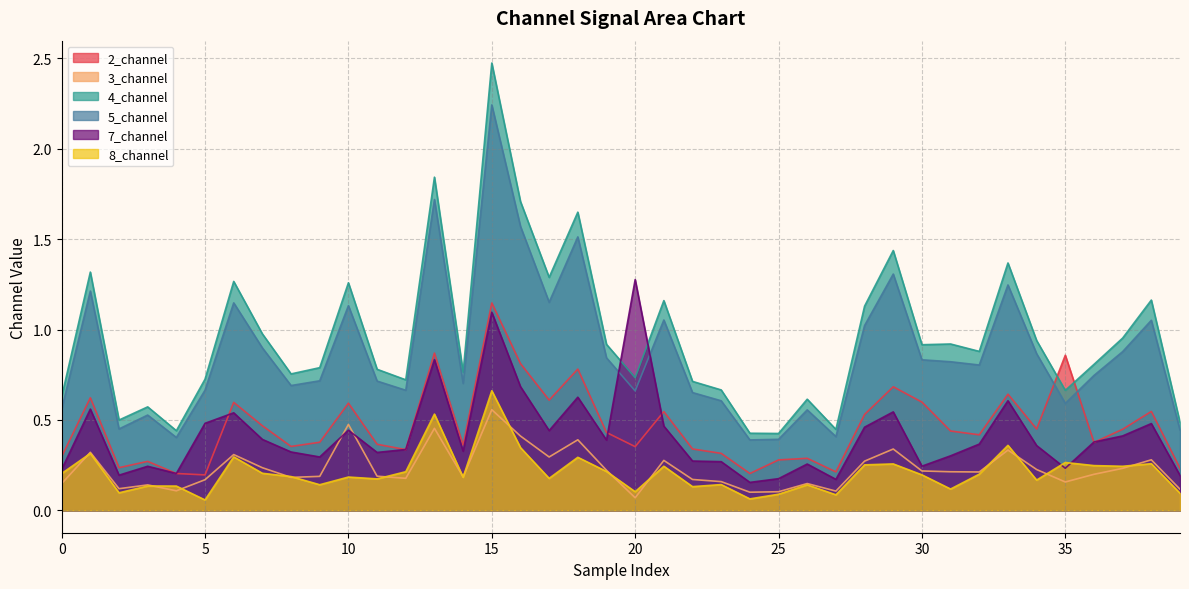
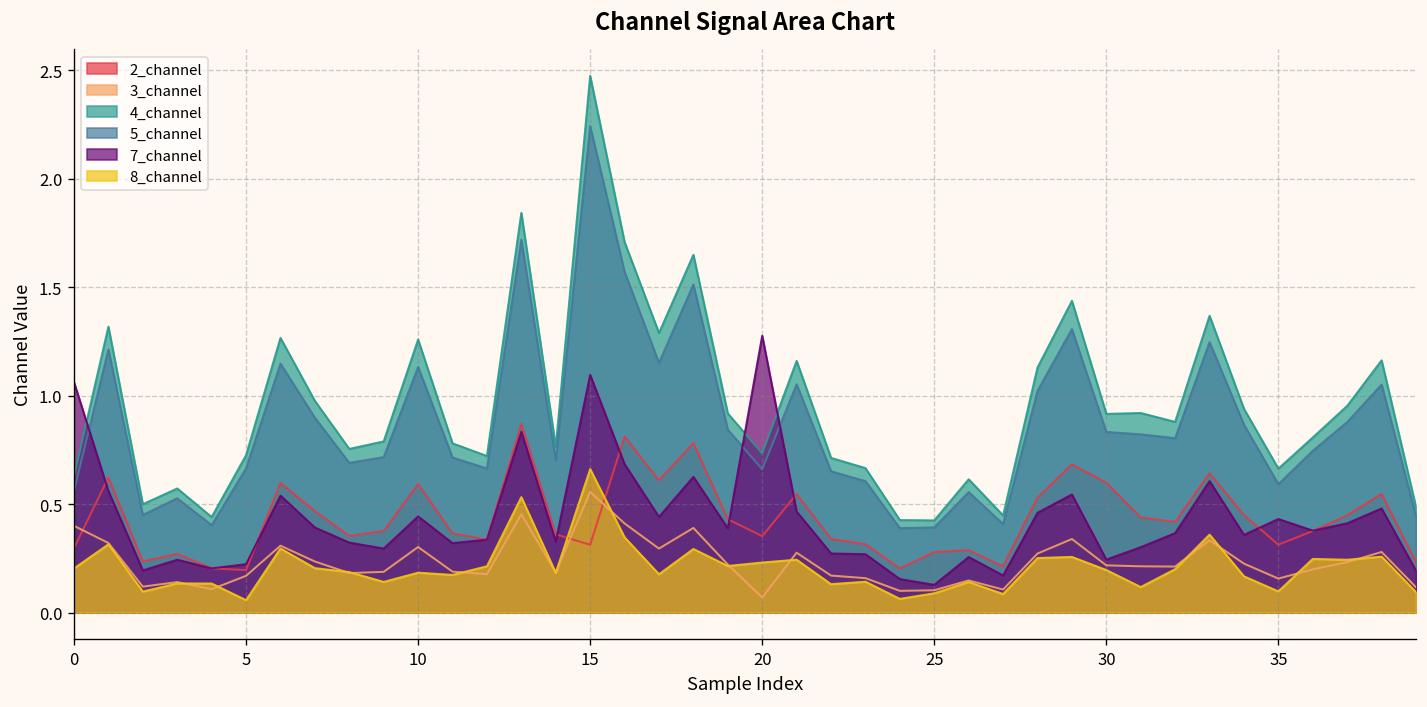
  {
    "2_channel": {
      "0": 0.30,
      "5": 0.20,
      "10": 0.59,
-     "15": 1.15,
+     "15": 0.31,
      "20": 0.35,
      "25": 0.28,
      "30": 0.60,
-     "35": 0.86
+     "35": 0.31
    },
    "3_channel": {
-     "0": 0.15,
+     "0": 0.40,
      "5": 0.17,
-     "10": 0.48,
+     "10": 0.30,
      "15": 0.56,
      "20": 0.07,
      "30": 0.22,
      "35": 0.16
    },
    "7_channel": {
-     "0": 0.23,
-     "5": 0.48,
+     "0": 1.06,
+     "5": 0.22,
      "10": 0.44,
      "15": 1.10,
      "20": 1.28,
-     "25": 0.18,
+     "25": 0.13,
      "30": 0.24,
-     "35": 0.23
+     "35": 0.43
    },
    "8_channel": {
      "0": 0.20,
      "5": 0.06,
      "10": 0.18,
      "15": 0.66,
-     "20": 0.10,
+     "20": 0.23,
      "30": 0.20,
-     "35": 0.26
+     "35": 0.10
    }
  }
